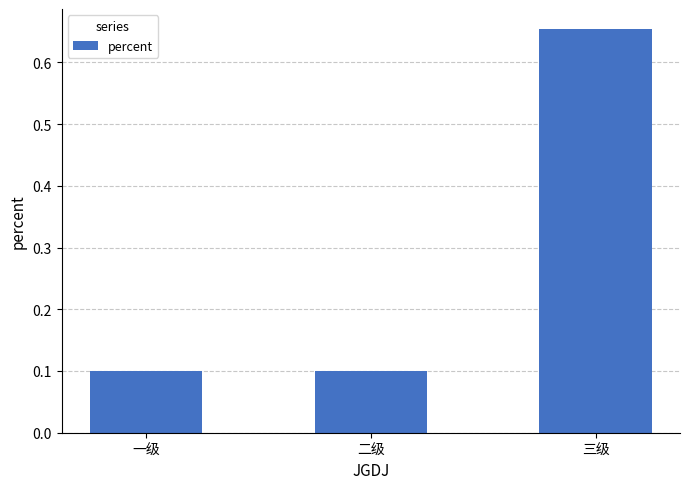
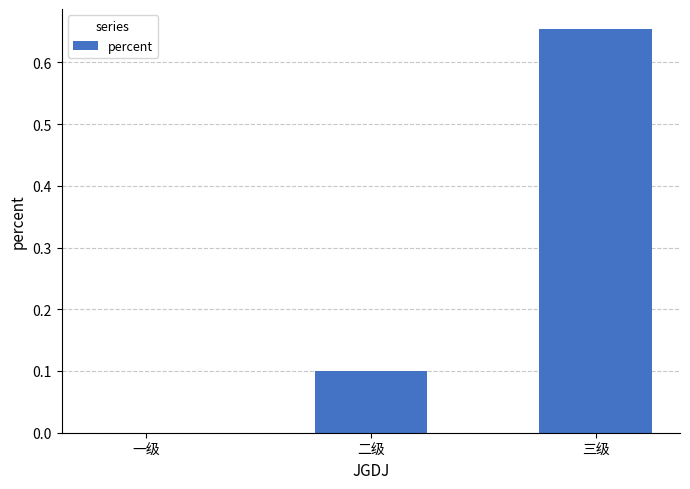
  {
-   "一级": 0.1,
+   "一级": 0.0,
    "二级": 0.1,
    "三级": 0.65
  }
